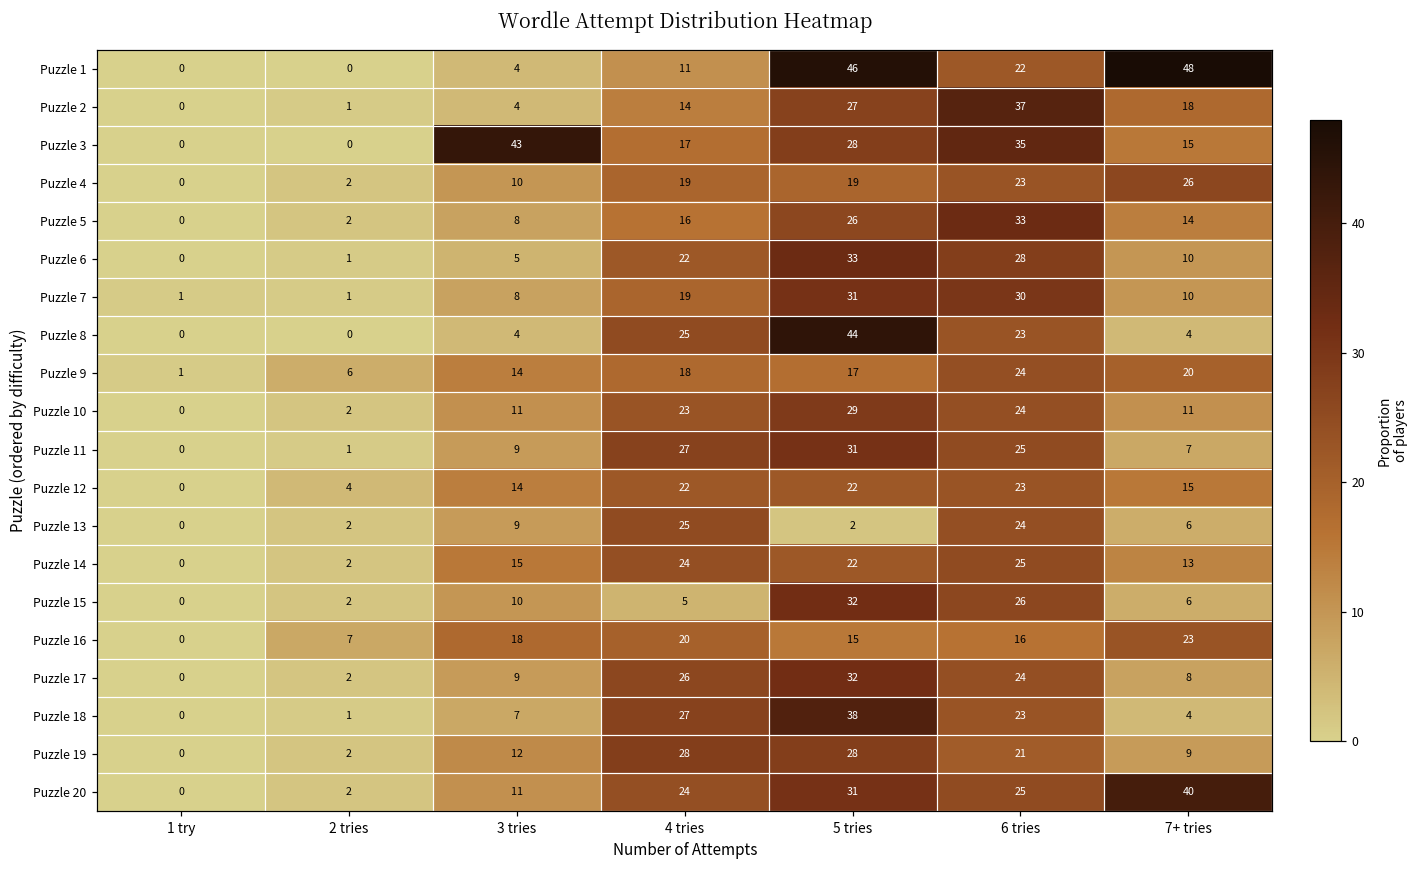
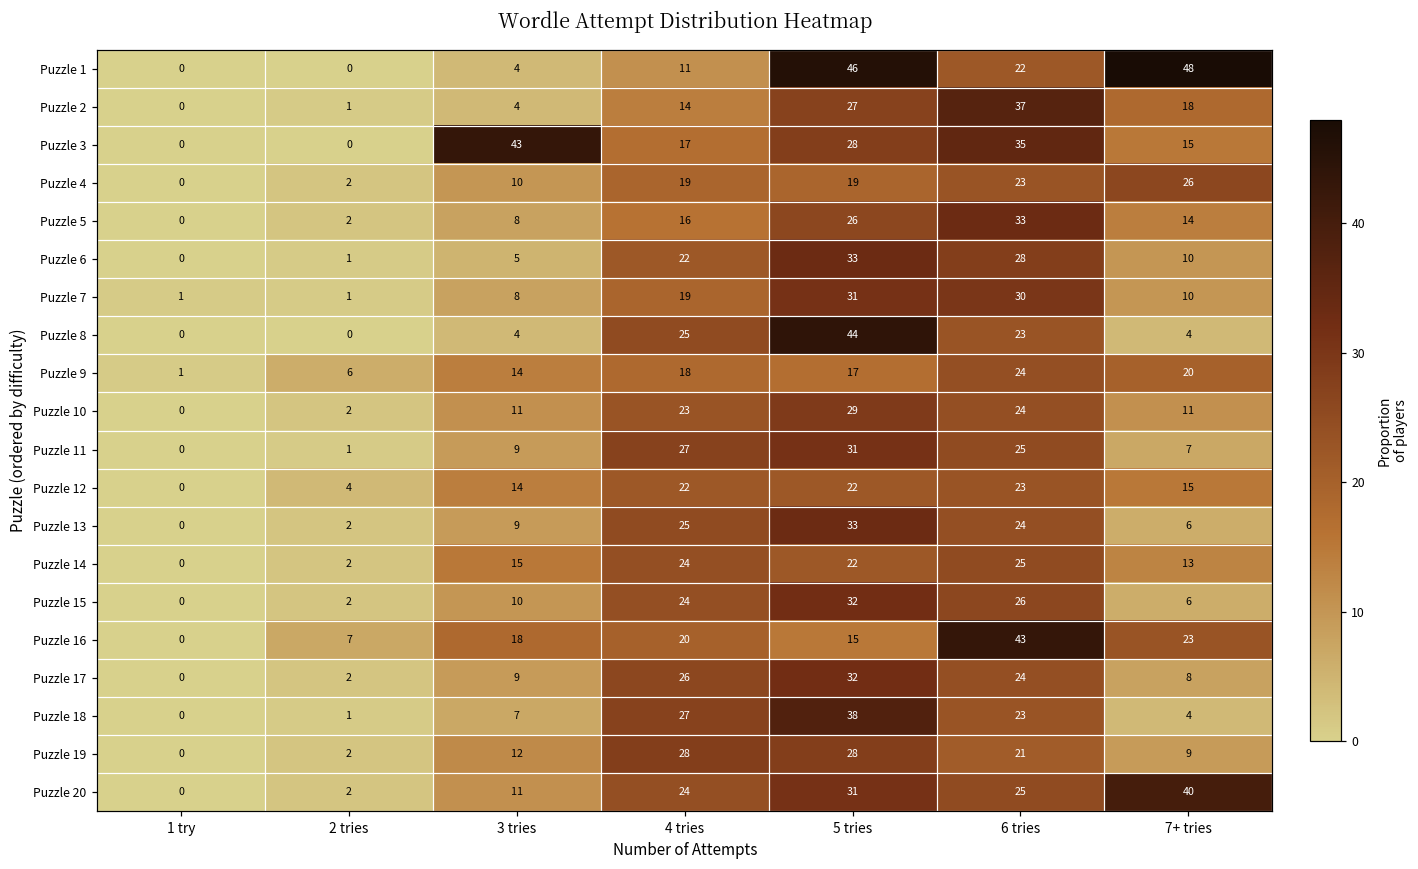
  {
    "Puzzle 1": {
      "1 try": 0,
      "2 tries": 0,
      "3 tries": 4,
      "4 tries": 11,
      "5 tries": 46,
      "6 tries": 22,
      "7+ tries": 48
    },
    "Puzzle 2": {
      "1 try": 0,
      "2 tries": 1,
      "3 tries": 4,
      "4 tries": 14,
      "5 tries": 27,
      "6 tries": 37,
      "7+ tries": 18
    },
    "Puzzle 3": {
      "1 try": 0,
      "2 tries": 0,
      "3 tries": 43,
      "4 tries": 17,
      "5 tries": 28,
      "6 tries": 35,
      "7+ tries": 15
    },
    "Puzzle 4": {
      "1 try": 0,
      "2 tries": 2,
      "3 tries": 10,
      "4 tries": 19,
      "5 tries": 19,
      "6 tries": 23,
      "7+ tries": 26
    },
    "Puzzle 5": {
      "1 try": 0,
      "2 tries": 2,
      "3 tries": 8,
      "4 tries": 16,
      "5 tries": 26,
      "6 tries": 33,
      "7+ tries": 14
    },
    "Puzzle 6": {
      "1 try": 0,
      "2 tries": 1,
      "3 tries": 5,
      "4 tries": 22,
      "5 tries": 33,
      "6 tries": 28,
      "7+ tries": 10
    },
    "Puzzle 7": {
      "1 try": 1,
      "2 tries": 1,
      "3 tries": 8,
      "4 tries": 19,
      "5 tries": 31,
      "6 tries": 30,
      "7+ tries": 10
    },
    "Puzzle 8": {
      "1 try": 0,
      "2 tries": 0,
      "3 tries": 4,
      "4 tries": 25,
      "5 tries": 44,
      "6 tries": 23,
      "7+ tries": 4
    },
    "Puzzle 9": {
      "1 try": 1,
      "2 tries": 6,
      "3 tries": 14,
      "4 tries": 18,
      "5 tries": 17,
      "6 tries": 24,
      "7+ tries": 20
    },
    "Puzzle 10": {
      "1 try": 0,
      "2 tries": 2,
      "3 tries": 11,
      "4 tries": 23,
      "5 tries": 29,
      "6 tries": 24,
      "7+ tries": 11
    },
    "Puzzle 11": {
      "1 try": 0,
      "2 tries": 1,
      "3 tries": 9,
      "4 tries": 27,
      "5 tries": 31,
      "6 tries": 25,
      "7+ tries": 7
    },
    "Puzzle 12": {
      "1 try": 0,
      "2 tries": 4,
      "3 tries": 14,
      "4 tries": 22,
      "5 tries": 22,
      "6 tries": 23,
      "7+ tries": 15
    },
    "Puzzle 13": {
      "1 try": 0,
      "2 tries": 2,
      "3 tries": 9,
      "4 tries": 25,
-     "5 tries": 2,
+     "5 tries": 33,
      "6 tries": 24,
      "7+ tries": 6
    },
    "Puzzle 14": {
      "1 try": 0,
      "2 tries": 2,
      "3 tries": 15,
      "4 tries": 24,
      "5 tries": 22,
      "6 tries": 25,
      "7+ tries": 13
    },
    "Puzzle 15": {
      "1 try": 0,
      "2 tries": 2,
      "3 tries": 10,
-     "4 tries": 5,
+     "4 tries": 24,
      "5 tries": 32,
      "6 tries": 26,
      "7+ tries": 6
    },
    "Puzzle 16": {
      "1 try": 0,
      "2 tries": 7,
      "3 tries": 18,
      "4 tries": 20,
      "5 tries": 15,
-     "6 tries": 16,
+     "6 tries": 43,
      "7+ tries": 23
    },
    "Puzzle 17": {
      "1 try": 0,
      "2 tries": 2,
      "3 tries": 9,
      "4 tries": 26,
      "5 tries": 32,
      "6 tries": 24,
      "7+ tries": 8
    },
    "Puzzle 18": {
      "1 try": 0,
      "2 tries": 1,
      "3 tries": 7,
      "4 tries": 27,
      "5 tries": 38,
      "6 tries": 23,
      "7+ tries": 4
    },
    "Puzzle 19": {
      "1 try": 0,
      "2 tries": 2,
      "3 tries": 12,
      "4 tries": 28,
      "5 tries": 28,
      "6 tries": 21,
      "7+ tries": 9
    },
    "Puzzle 20": {
      "1 try": 0,
      "2 tries": 2,
      "3 tries": 11,
      "4 tries": 24,
      "5 tries": 31,
      "6 tries": 25,
      "7+ tries": 40
    }
  }
